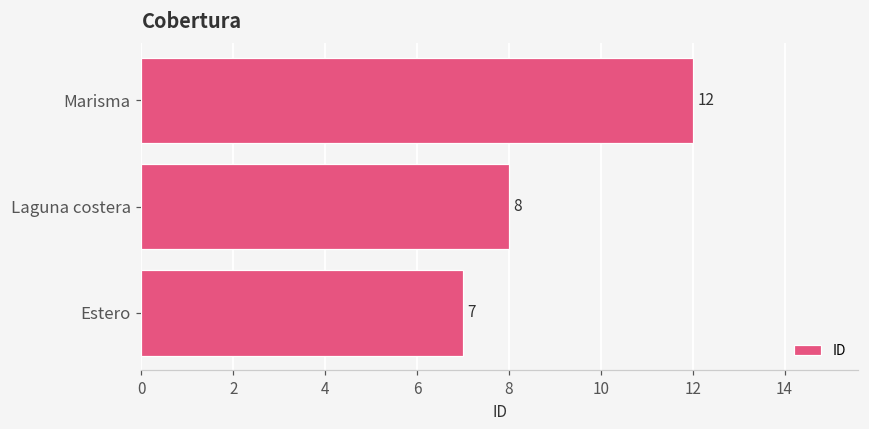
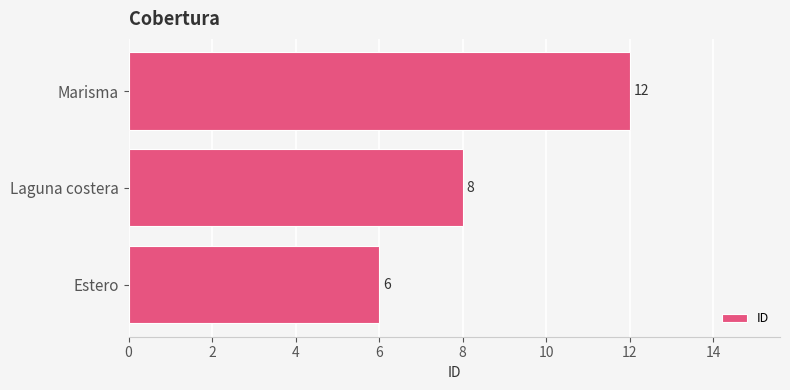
  {
    "Marisma": 12,
    "Laguna costera": 8,
-   "Estero": 7
+   "Estero": 6
  }
